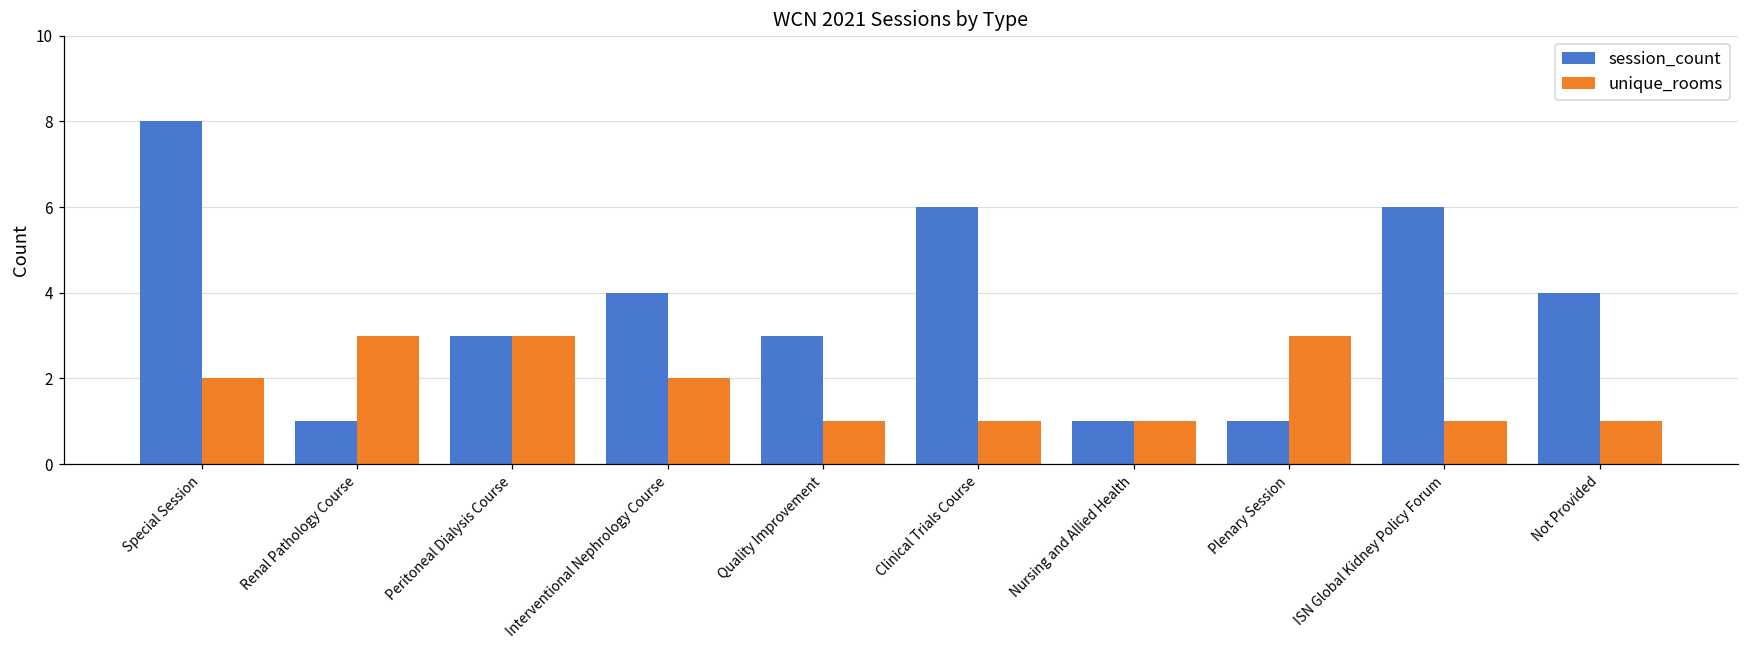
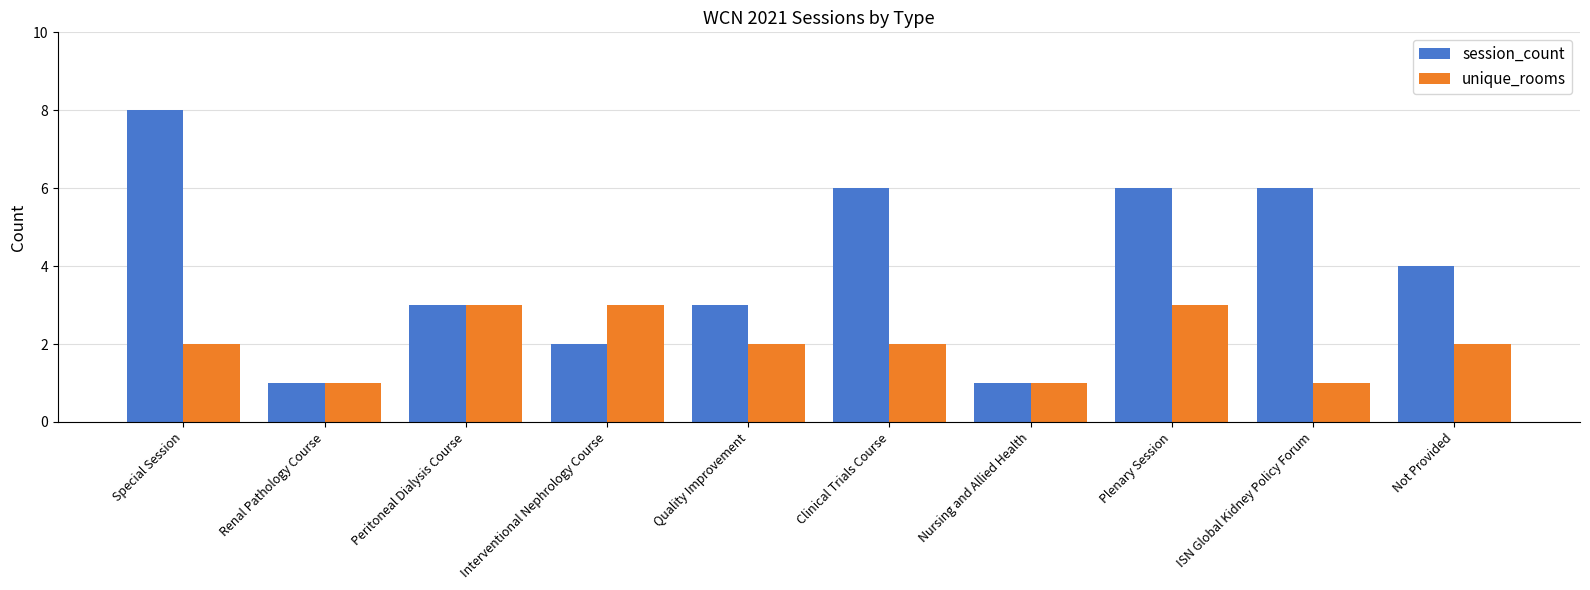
  {
    "session_count": {
      "Special Session": 8,
      "Renal Pathology Course": 1,
      "Peritoneal Dialysis Course": 3,
-     "Interventional Nephrology Course": 4,
+     "Interventional Nephrology Course": 2,
      "Quality Improvement": 3,
      "Clinical Trials Course": 6,
      "Nursing and Allied Health": 1,
-     "Plenary Session": 1,
+     "Plenary Session": 6,
      "ISN Global Kidney Policy Forum": 6,
      "Not Provided": 4
    },
    "unique_rooms": {
      "Special Session": 2,
-     "Renal Pathology Course": 3,
+     "Renal Pathology Course": 1,
      "Peritoneal Dialysis Course": 3,
-     "Interventional Nephrology Course": 2,
-     "Quality Improvement": 1,
-     "Clinical Trials Course": 1,
+     "Interventional Nephrology Course": 3,
+     "Quality Improvement": 2,
+     "Clinical Trials Course": 2,
      "Nursing and Allied Health": 1,
      "Plenary Session": 3,
      "ISN Global Kidney Policy Forum": 1,
-     "Not Provided": 1
+     "Not Provided": 2
    }
  }
